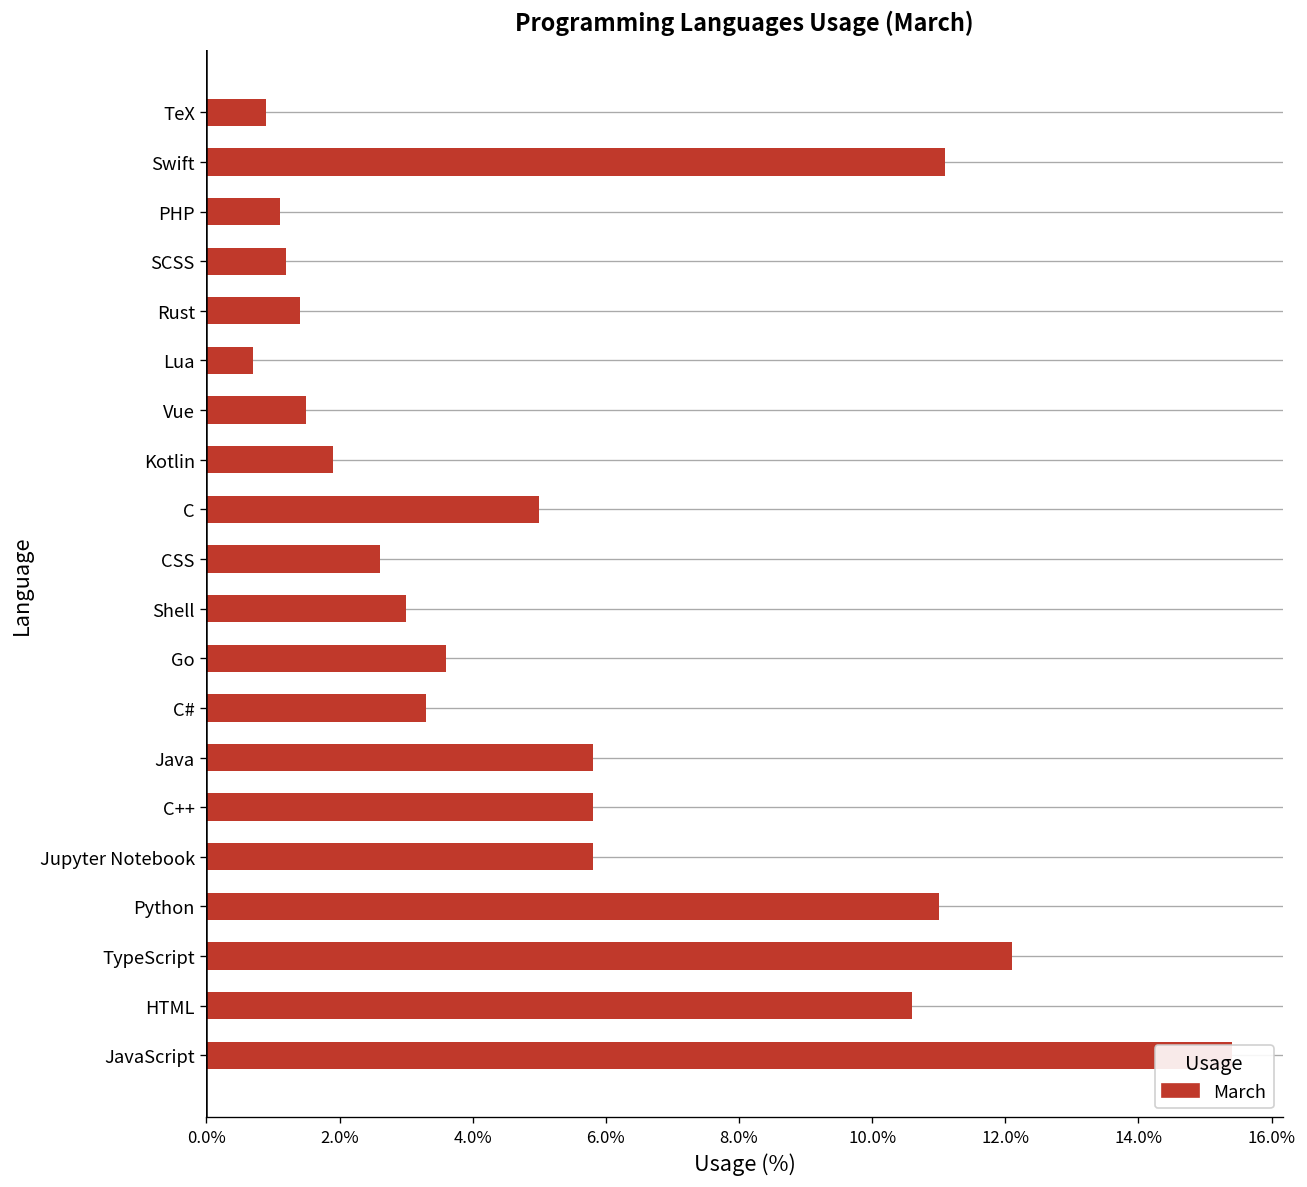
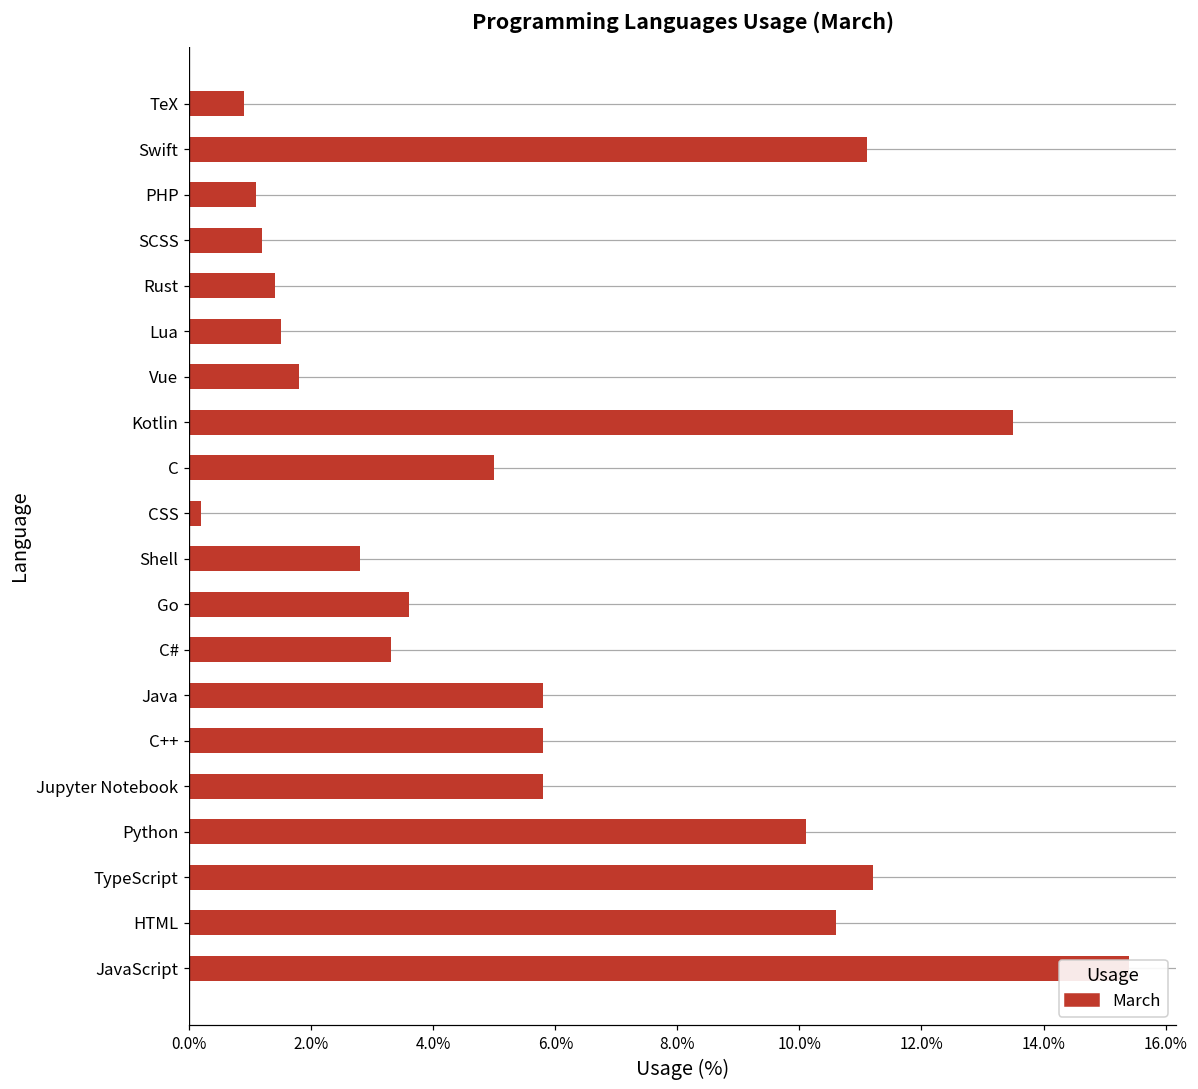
  {
    "TeX": "0.9%",
    "Swift": "11.1%",
    "PHP": "1.1%",
    "SCSS": "1.2%",
    "Rust": "1.4%",
-   "Lua": "0.7%",
-   "Vue": "1.5%",
-   "Kotlin": "1.9%",
+   "Lua": "1.5%",
+   "Vue": "1.8%",
+   "Kotlin": "13.5%",
    "C": "5.0%",
-   "CSS": "2.6%",
-   "Shell": "3.0%",
+   "CSS": "0.2%",
+   "Shell": "2.8%",
    "Go": "3.6%",
    "C#": "3.3%",
    "Java": "5.8%",
    "C++": "5.8%",
    "Jupyter Notebook": "5.8%",
-   "Python": "11.0%",
-   "TypeScript": "12.1%",
+   "Python": "10.1%",
+   "TypeScript": "11.2%",
    "HTML": "10.6%"
  }
